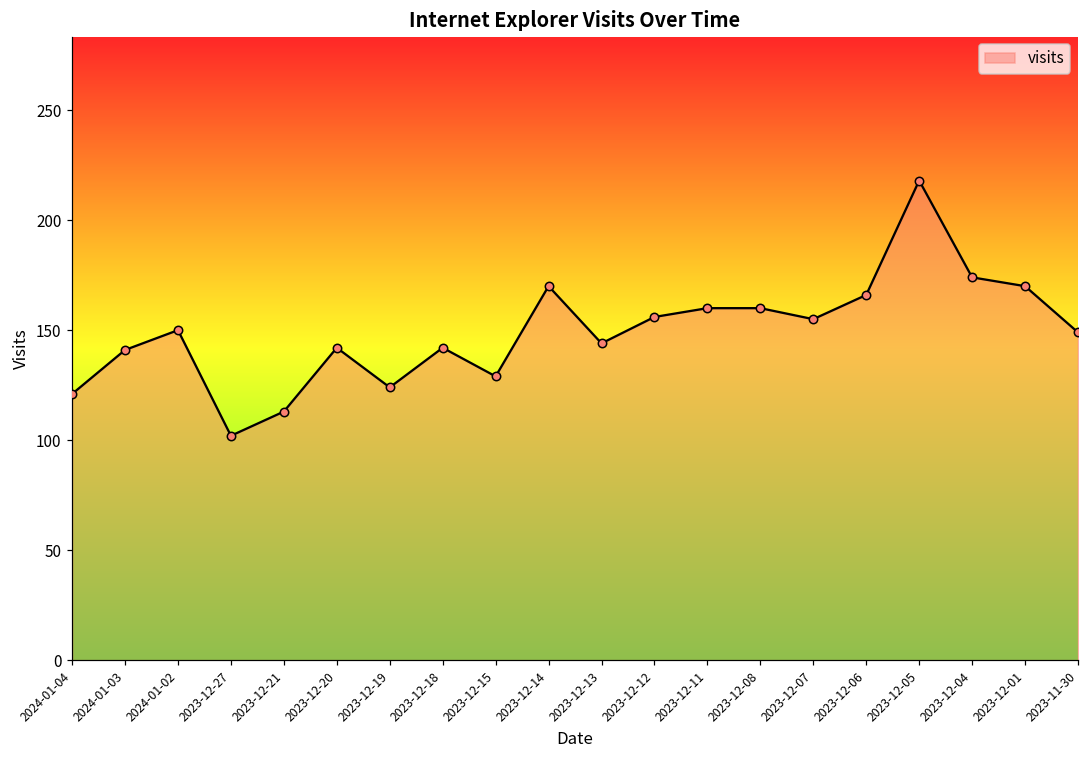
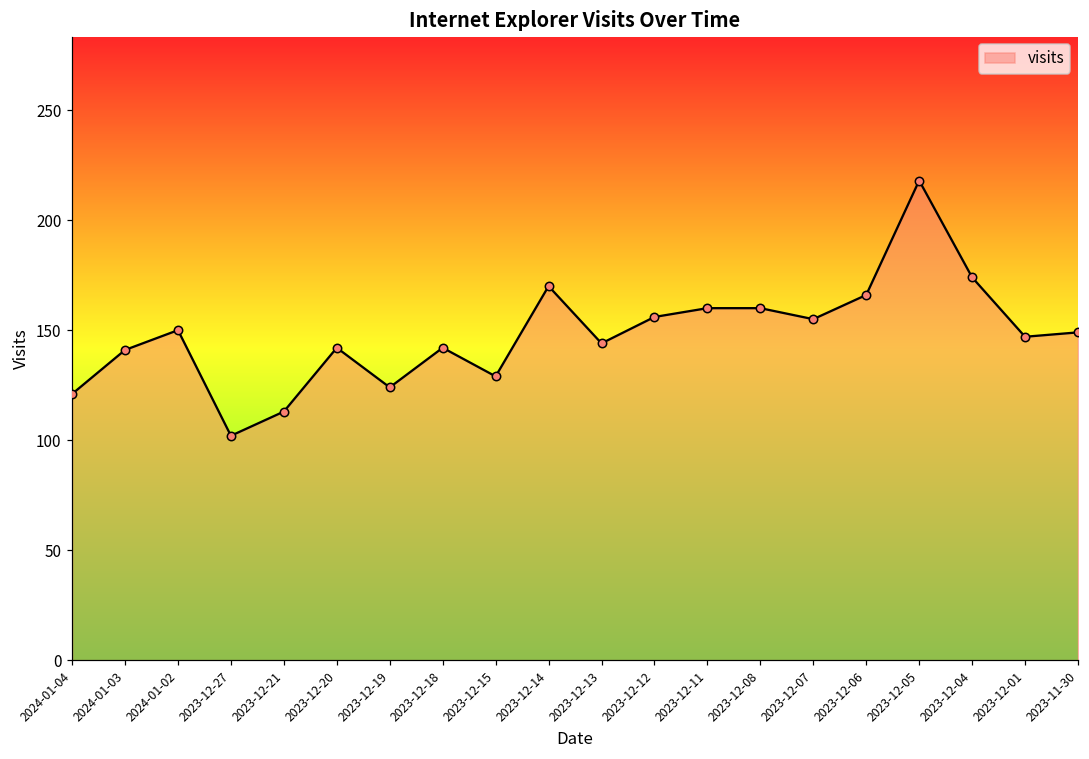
  {
    "2024-01-04": 121,
    "2024-01-03": 141,
    "2024-01-02": 150,
    "2023-12-27": 102,
    "2023-12-21": 113,
    "2023-12-20": 142,
    "2023-12-19": 124,
    "2023-12-18": 142,
    "2023-12-15": 129,
    "2023-12-14": 170,
    "2023-12-13": 144,
    "2023-12-12": 156,
    "2023-12-11": 160,
    "2023-12-08": 160,
    "2023-12-07": 155,
    "2023-12-06": 166,
    "2023-12-05": 218,
    "2023-12-04": 174,
-   "2023-12-01": 170,
+   "2023-12-01": 147,
    "2023-11-30": 149
  }
